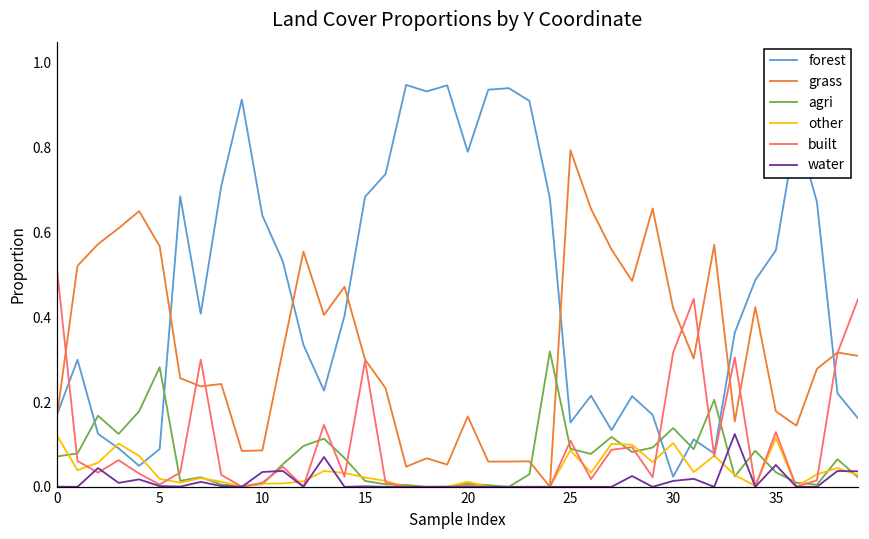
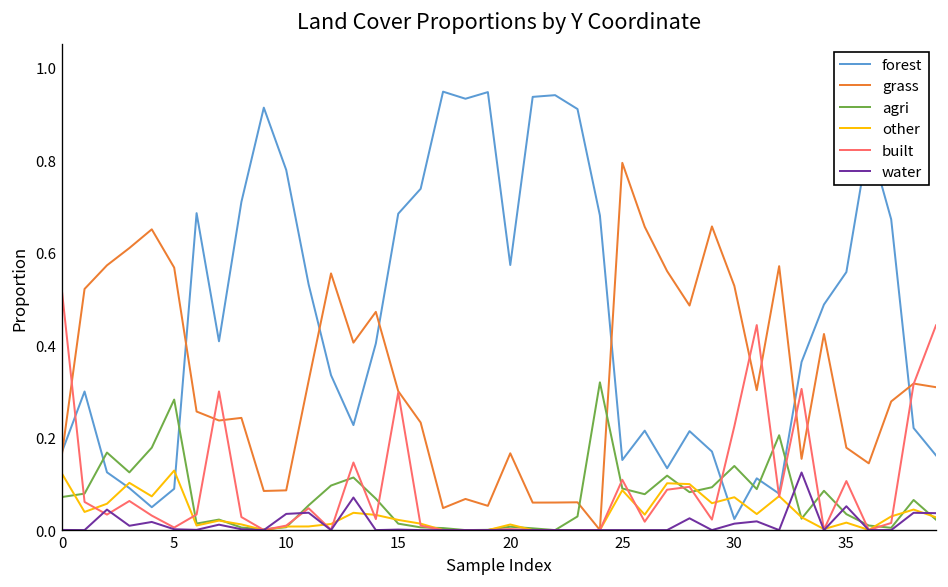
  {
    "forest": {
      "5": 0.09,
-     "10": 0.64,
+     "10": 0.78,
      "15": 0.68,
-     "20": 0.79,
+     "20": 0.57,
      "25": 0.15,
      "30": 0.02,
      "35": 0.56
    },
    "grass": {
      "5": 0.57,
      "10": 0.09,
      "20": 0.17,
      "25": 0.79,
-     "30": 0.42,
+     "30": 0.53,
      "35": 0.18
    },
    "agri": {
      "0": 0.07,
      "5": 0.28,
      "15": 0.01,
      "30": 0.14,
      "35": 0.03
    },
    "other": {
      "0": 0.12,
-     "5": 0.02,
+     "5": 0.13,
      "15": 0.02,
-     "30": 0.10,
-     "35": 0.12
+     "30": 0.07,
+     "35": 0.02
    },
    "built": {
      "0": 0.51,
      "25": 0.11,
-     "30": 0.32,
-     "35": 0.13
+     "30": 0.22,
+     "35": 0.11
    },
    "water": {
      "0": 0.00,
      "10": 0.04,
      "15": 0.00,
      "25": 0.00,
      "30": 0.01,
      "35": 0.05
    }
  }
